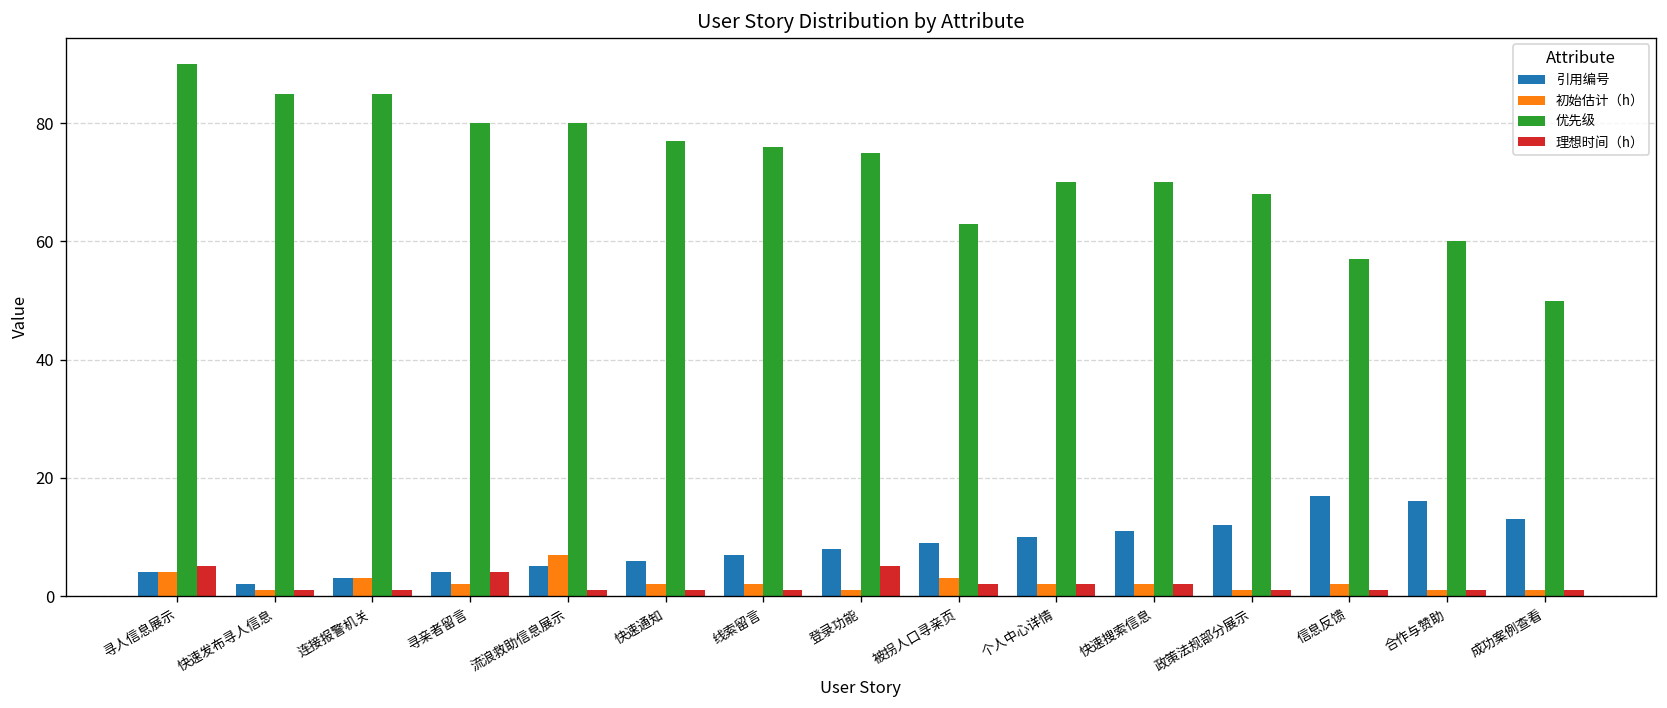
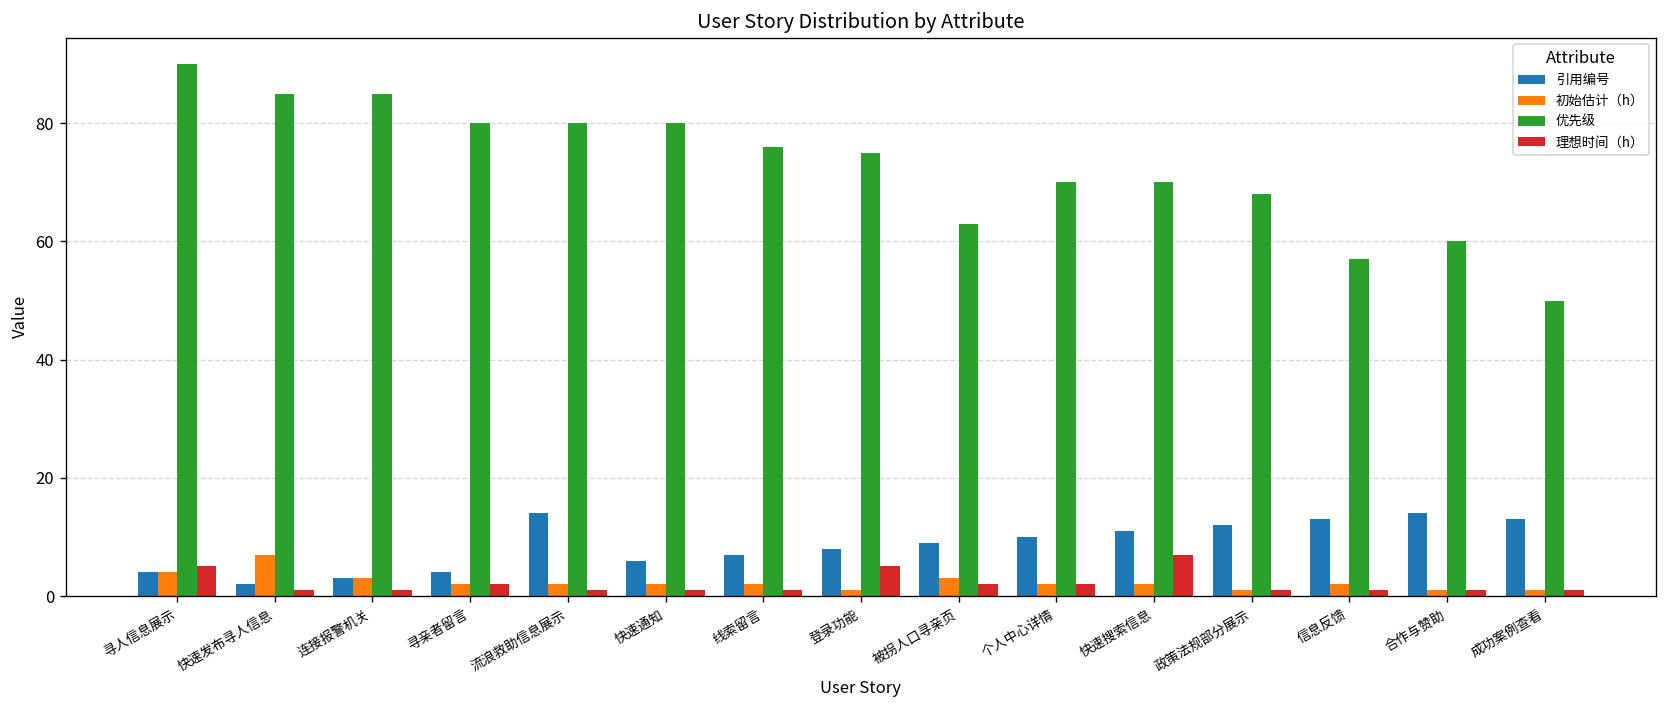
  {
    "引用编号": {
      "寻人信息展示": 4,
      "快速发布寻人信息": 2,
      "连接报警机关": 3,
      "寻亲者留言": 4,
-     "流浪救助信息展示": 5,
+     "流浪救助信息展示": 14,
      "快速通知": 6,
      "线索留言": 7,
      "登录功能": 8,
      "被拐人口寻亲页": 9,
      "个人中心详情": 10,
      "快速搜索信息": 11,
      "政策法规部分展示": 12,
-     "信息反馈": 17,
-     "合作与赞助": 16,
+     "信息反馈": 13,
+     "合作与赞助": 14,
      "成功案例查看": 13
    },
    "初始估计（h）": {
      "寻人信息展示": 4,
-     "快速发布寻人信息": 1,
+     "快速发布寻人信息": 7,
      "连接报警机关": 3,
      "寻亲者留言": 2,
-     "流浪救助信息展示": 7,
+     "流浪救助信息展示": 2,
      "快速通知": 2,
      "线索留言": 2,
      "登录功能": 1,
      "被拐人口寻亲页": 3,
      "个人中心详情": 2,
      "快速搜索信息": 2,
      "政策法规部分展示": 1,
      "信息反馈": 2,
      "合作与赞助": 1,
      "成功案例查看": 1
    },
    "优先级": {
      "寻人信息展示": 90,
      "快速发布寻人信息": 85,
      "连接报警机关": 85,
      "寻亲者留言": 80,
      "流浪救助信息展示": 80,
-     "快速通知": 77,
+     "快速通知": 80,
      "线索留言": 76,
      "登录功能": 75,
      "被拐人口寻亲页": 63,
      "个人中心详情": 70,
      "快速搜索信息": 70,
      "政策法规部分展示": 68,
      "信息反馈": 57,
      "合作与赞助": 60,
      "成功案例查看": 50
    },
    "理想时间（h）": {
      "寻人信息展示": 5,
      "快速发布寻人信息": 1,
      "连接报警机关": 1,
-     "寻亲者留言": 4,
+     "寻亲者留言": 2,
      "流浪救助信息展示": 1,
      "快速通知": 1,
      "线索留言": 1,
      "登录功能": 5,
      "被拐人口寻亲页": 2,
      "个人中心详情": 2,
-     "快速搜索信息": 2,
+     "快速搜索信息": 7,
      "政策法规部分展示": 1,
      "信息反馈": 1,
      "合作与赞助": 1,
      "成功案例查看": 1
    }
  }
